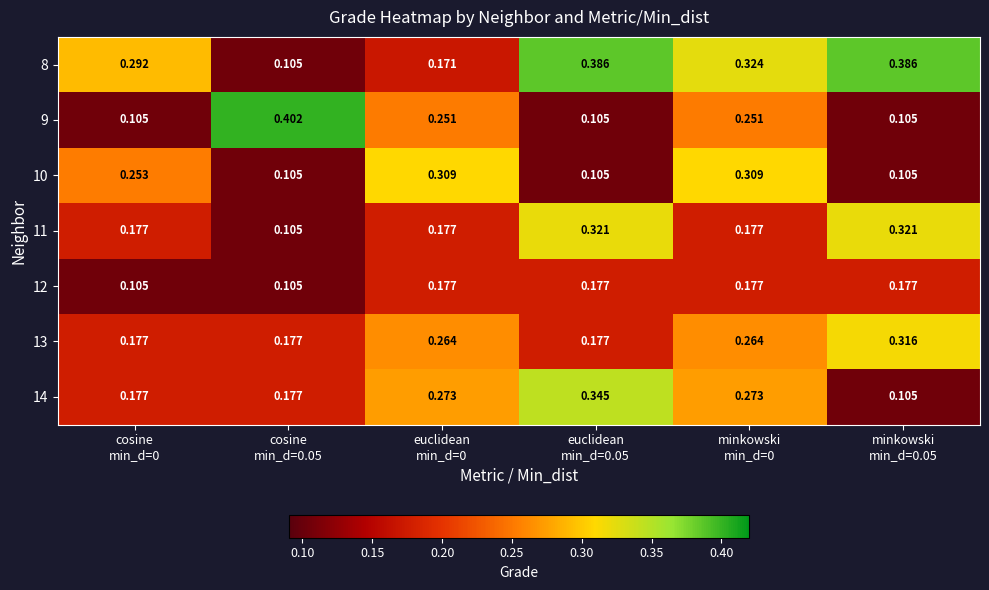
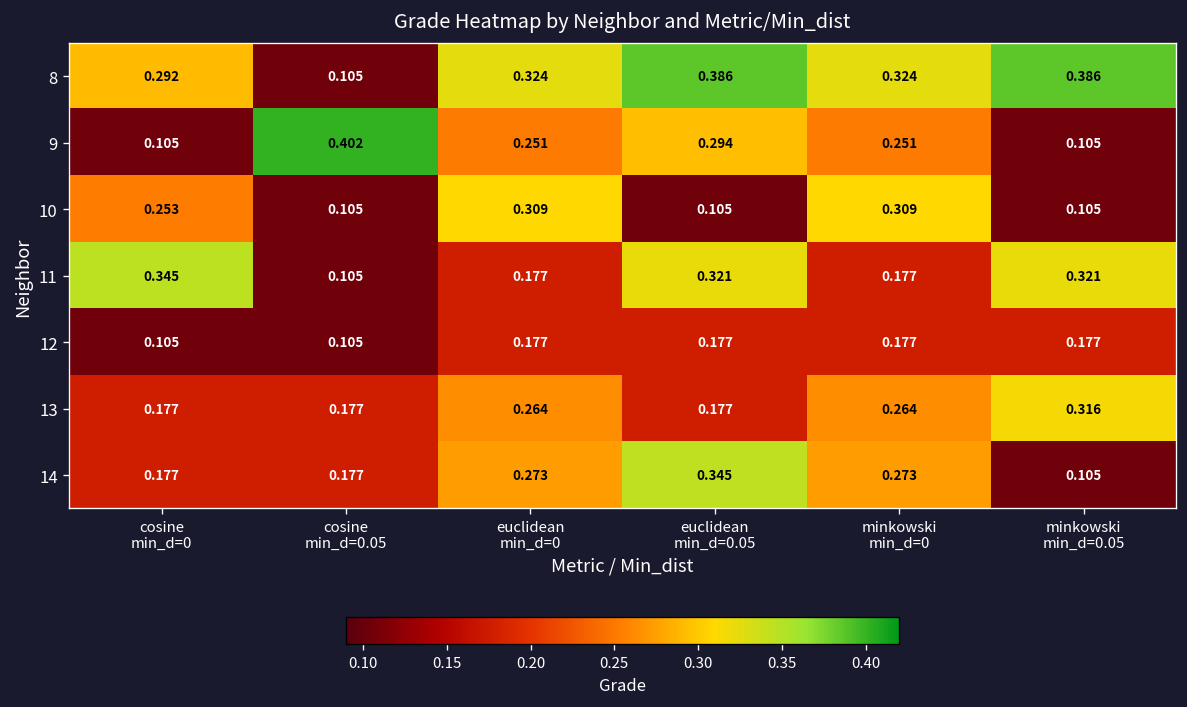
  {
    "8": {
      "cosine min_d=0": 0.292,
      "cosine min_d=0.05": 0.105,
-     "euclidean min_d=0": 0.171,
+     "euclidean min_d=0": 0.324,
      "euclidean min_d=0.05": 0.386,
      "minkowski min_d=0": 0.324,
      "minkowski min_d=0.05": 0.386
    },
    "9": {
      "cosine min_d=0": 0.105,
      "cosine min_d=0.05": 0.402,
      "euclidean min_d=0": 0.251,
-     "euclidean min_d=0.05": 0.105,
+     "euclidean min_d=0.05": 0.294,
      "minkowski min_d=0": 0.251,
      "minkowski min_d=0.05": 0.105
    },
    "10": {
      "cosine min_d=0": 0.253,
      "cosine min_d=0.05": 0.105,
      "euclidean min_d=0": 0.309,
      "euclidean min_d=0.05": 0.105,
      "minkowski min_d=0": 0.309,
      "minkowski min_d=0.05": 0.105
    },
    "11": {
-     "cosine min_d=0": 0.177,
+     "cosine min_d=0": 0.345,
      "cosine min_d=0.05": 0.105,
      "euclidean min_d=0": 0.177,
      "euclidean min_d=0.05": 0.321,
      "minkowski min_d=0": 0.177,
      "minkowski min_d=0.05": 0.321
    },
    "12": {
      "cosine min_d=0": 0.105,
      "cosine min_d=0.05": 0.105,
      "euclidean min_d=0": 0.177,
      "euclidean min_d=0.05": 0.177,
      "minkowski min_d=0": 0.177,
      "minkowski min_d=0.05": 0.177
    },
    "13": {
      "cosine min_d=0": 0.177,
      "cosine min_d=0.05": 0.177,
      "euclidean min_d=0": 0.264,
      "euclidean min_d=0.05": 0.177,
      "minkowski min_d=0": 0.264,
      "minkowski min_d=0.05": 0.316
    },
    "14": {
      "cosine min_d=0": 0.177,
      "cosine min_d=0.05": 0.177,
      "euclidean min_d=0": 0.273,
      "euclidean min_d=0.05": 0.345,
      "minkowski min_d=0": 0.273,
      "minkowski min_d=0.05": 0.105
    }
  }
